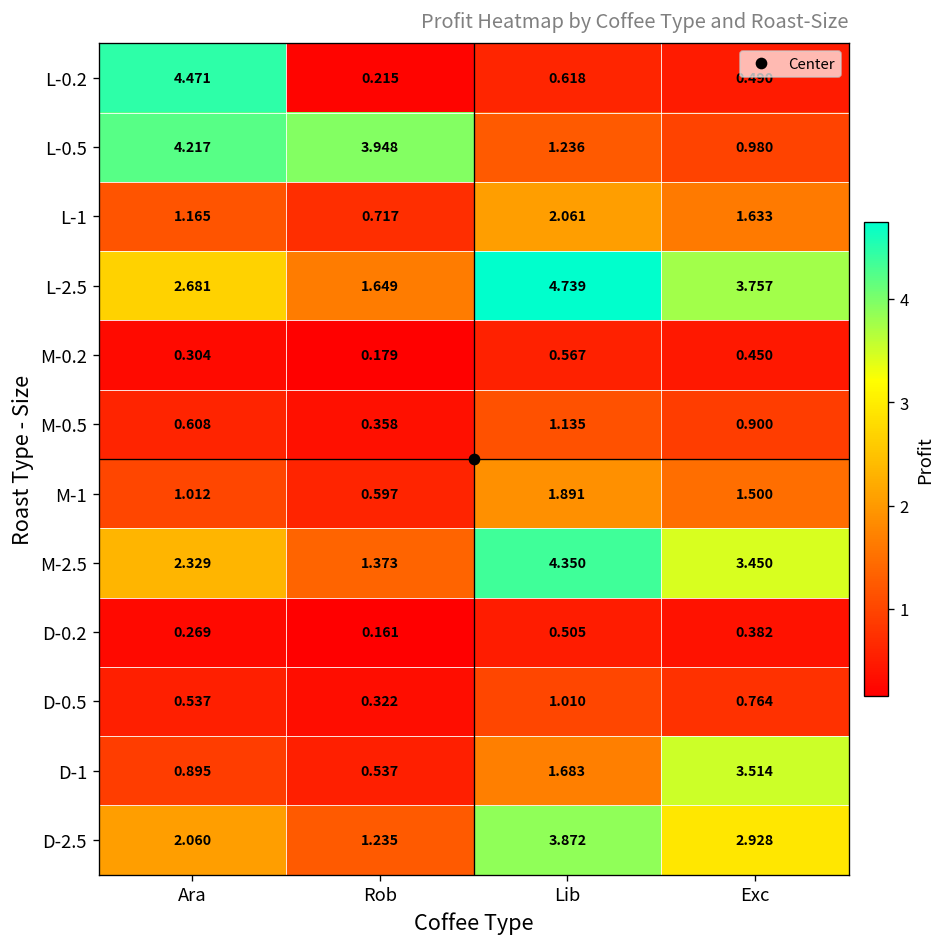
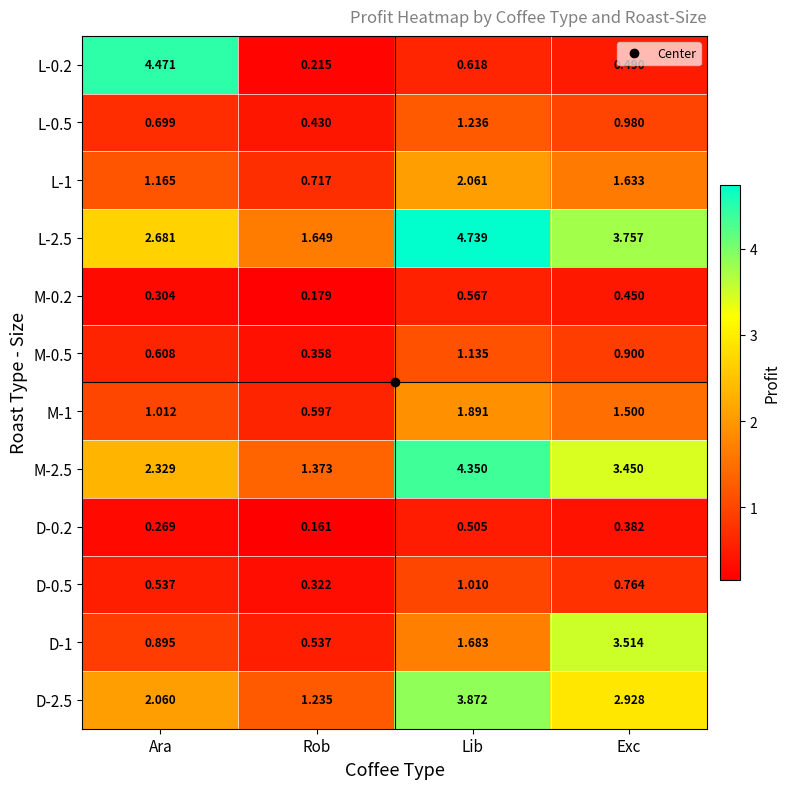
  {
    "L-0.2": {
      "Ara": 4.471,
      "Rob": 0.215,
      "Lib": 0.618
    },
    "L-0.5": {
-     "Ara": 4.217,
-     "Rob": 3.948,
+     "Ara": 0.699,
+     "Rob": 0.430,
      "Lib": 1.236,
      "Exc": 0.980
    },
    "L-1": {
      "Ara": 1.165,
      "Rob": 0.717,
      "Lib": 2.061,
      "Exc": 1.633
    },
    "L-2.5": {
      "Ara": 2.681,
      "Rob": 1.649,
      "Lib": 4.739,
      "Exc": 3.757
    },
    "M-0.2": {
      "Ara": 0.304,
      "Rob": 0.179,
      "Lib": 0.567,
      "Exc": 0.450
    },
    "M-0.5": {
      "Ara": 0.608,
      "Rob": 0.358,
      "Lib": 1.135,
      "Exc": 0.900
    },
    "M-1": {
      "Ara": 1.012,
      "Rob": 0.597,
      "Lib": 1.891,
      "Exc": 1.500
    },
    "M-2.5": {
      "Ara": 2.329,
      "Rob": 1.373,
      "Lib": 4.350,
      "Exc": 3.450
    },
    "D-0.2": {
      "Ara": 0.269,
      "Rob": 0.161,
      "Lib": 0.505,
      "Exc": 0.382
    },
    "D-0.5": {
      "Ara": 0.537,
      "Rob": 0.322,
      "Lib": 1.010,
      "Exc": 0.764
    },
    "D-1": {
      "Ara": 0.895,
      "Rob": 0.537,
      "Lib": 1.683,
      "Exc": 3.514
    },
    "D-2.5": {
      "Ara": 2.060,
      "Rob": 1.235,
      "Lib": 3.872,
      "Exc": 2.928
    }
  }
